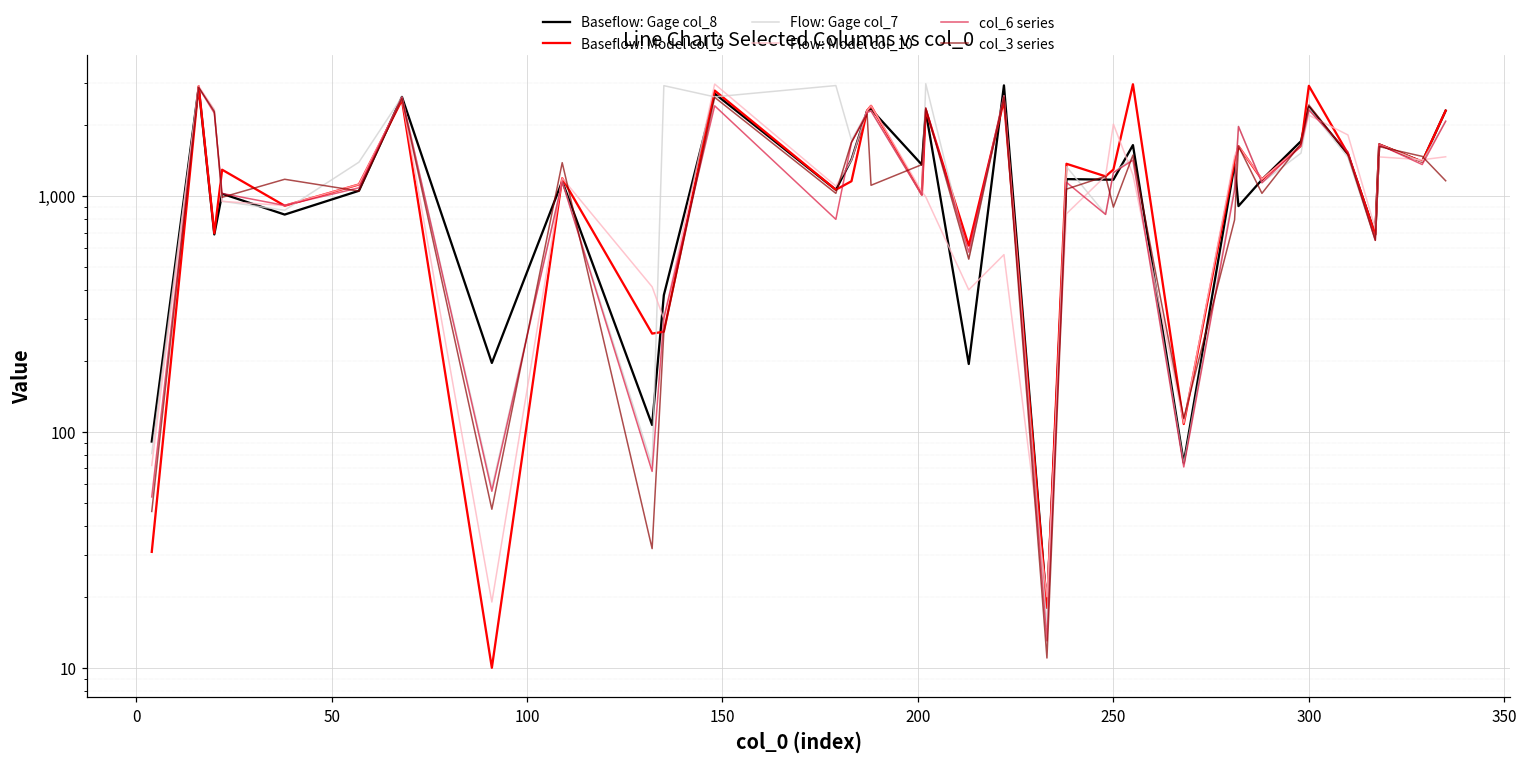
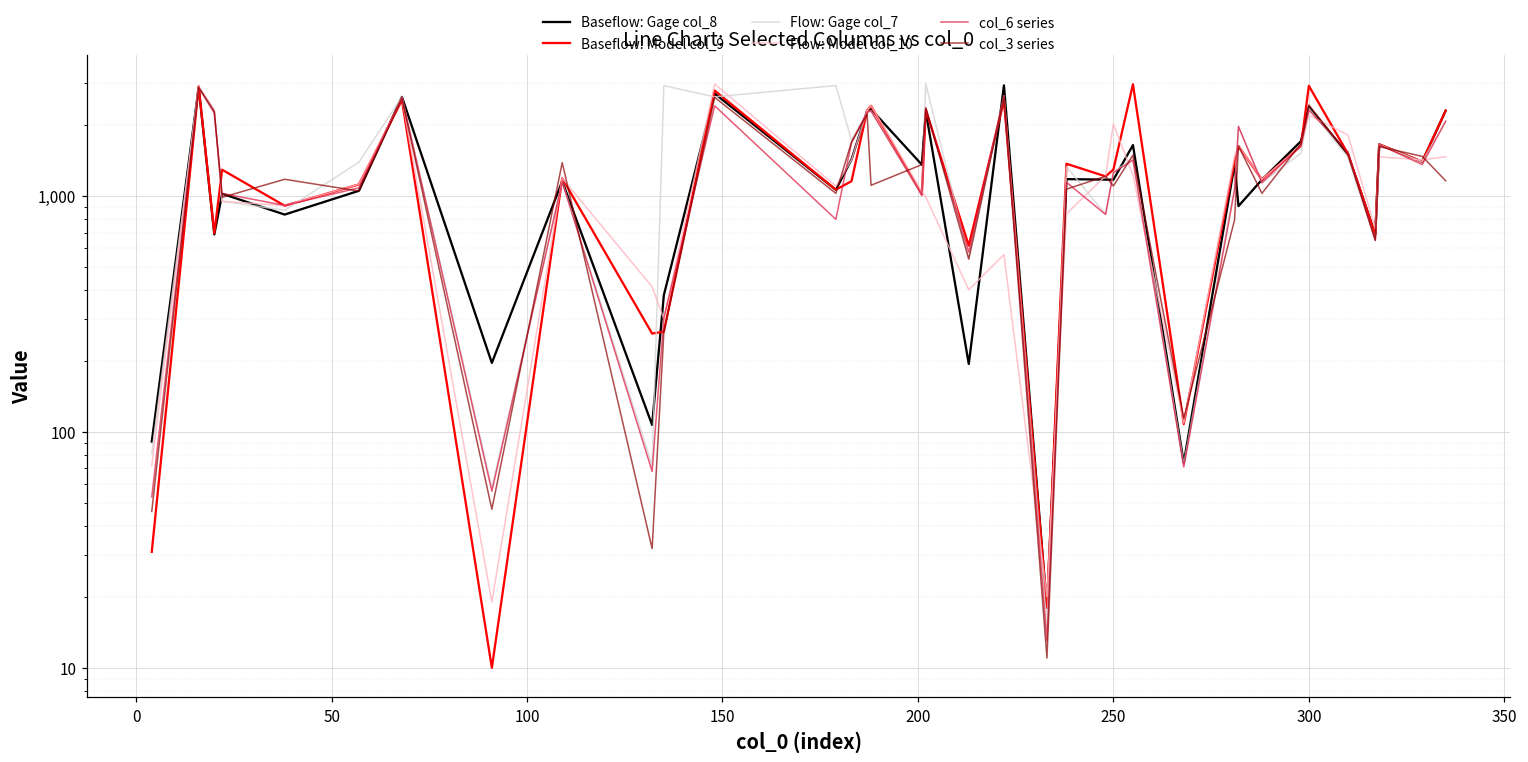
  {
    "Baseflow: Gage col_8": {
      "250": "1,200"
    },
    "Baseflow: Model col_9": {
      "250": "1,300",
      "300": "2,900"
    },
    "col_3 series": {
-     "250": "900"
+     "250": "1,100"
    }
  }
